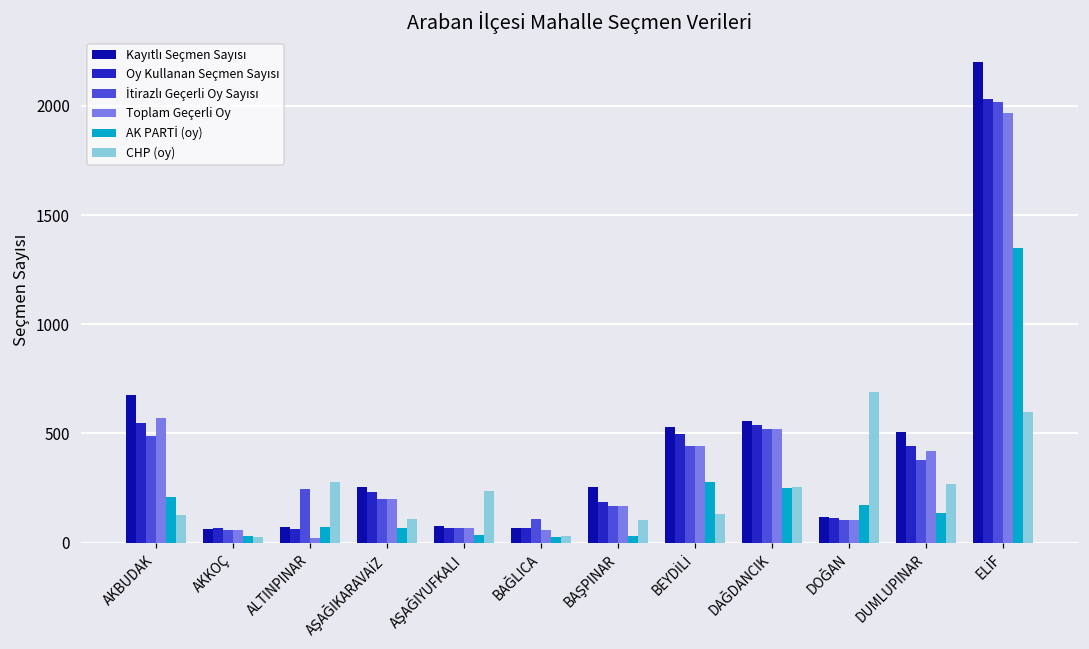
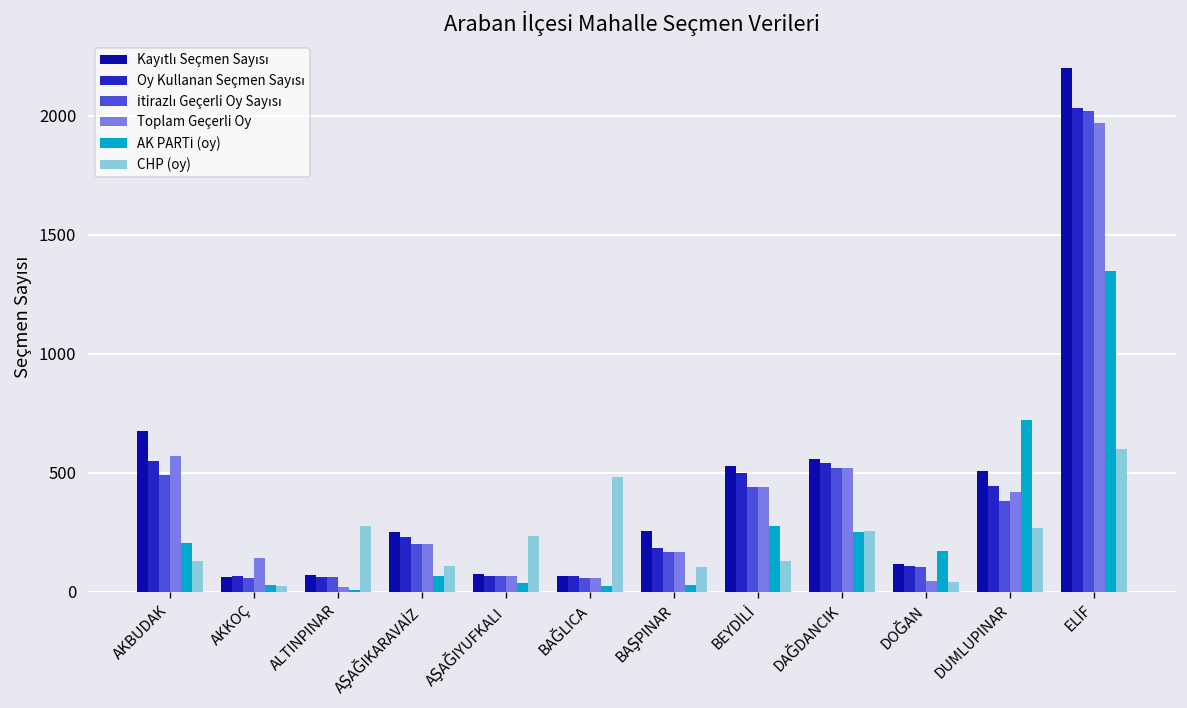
  {
    "İtirazlı Geçerli Oy Sayısı": {
      "AKBUDAK": 490,
      "AKKOÇ": 60,
-     "ALTINPINAR": 250,
+     "ALTINPINAR": 60,
      "AŞAĞIKARAVAİZ": 200,
      "AŞAĞIYUFKALI": 70,
-     "BAĞLICA": 110,
+     "BAĞLICA": 60,
      "BAŞPINAR": 170,
      "BEYDİLİ": 440,
      "DAĞDANCIK": 520,
      "DOĞAN": 110,
      "DUMLUPINAR": 380,
      "ELİF": 2020
    },
    "Toplam Geçerli Oy": {
      "AKBUDAK": 570,
-     "AKKOÇ": 60,
+     "AKKOÇ": 140,
      "ALTINPINAR": 20,
      "AŞAĞIKARAVAİZ": 200,
      "AŞAĞIYUFKALI": 70,
      "BAĞLICA": 60,
      "BAŞPINAR": 170,
      "BEYDİLİ": 440,
      "DAĞDANCIK": 520,
-     "DOĞAN": 110,
+     "DOĞAN": 50,
      "DUMLUPINAR": 420,
      "ELİF": 1970
    },
    "AK PARTİ (oy)": {
      "AKBUDAK": 210,
      "AKKOÇ": 30,
-     "ALTINPINAR": 70,
+     "ALTINPINAR": 10,
      "AŞAĞIKARAVAİZ": 70,
      "AŞAĞIYUFKALI": 40,
      "BAĞLICA": 30,
      "BAŞPINAR": 30,
      "BEYDİLİ": 280,
      "DAĞDANCIK": 250,
      "DOĞAN": 170,
-     "DUMLUPINAR": 140,
+     "DUMLUPINAR": 720,
      "ELİF": 1350
    },
    "CHP (oy)": {
      "AKBUDAK": 130,
      "AKKOÇ": 30,
      "ALTINPINAR": 280,
      "AŞAĞIKARAVAİZ": 110,
      "AŞAĞIYUFKALI": 240,
-     "BAĞLICA": 30,
+     "BAĞLICA": 480,
      "BAŞPINAR": 100,
      "BEYDİLİ": 130,
      "DAĞDANCIK": 260,
-     "DOĞAN": 690,
+     "DOĞAN": 40,
      "DUMLUPINAR": 270,
      "ELİF": 600
    }
  }
